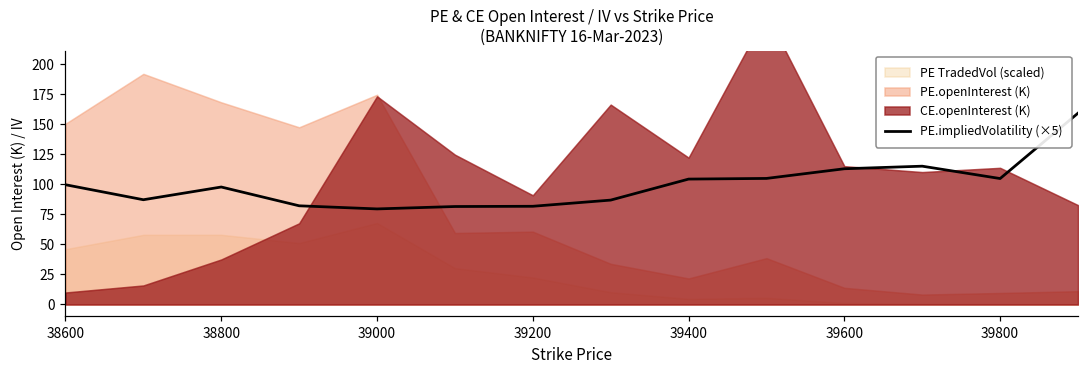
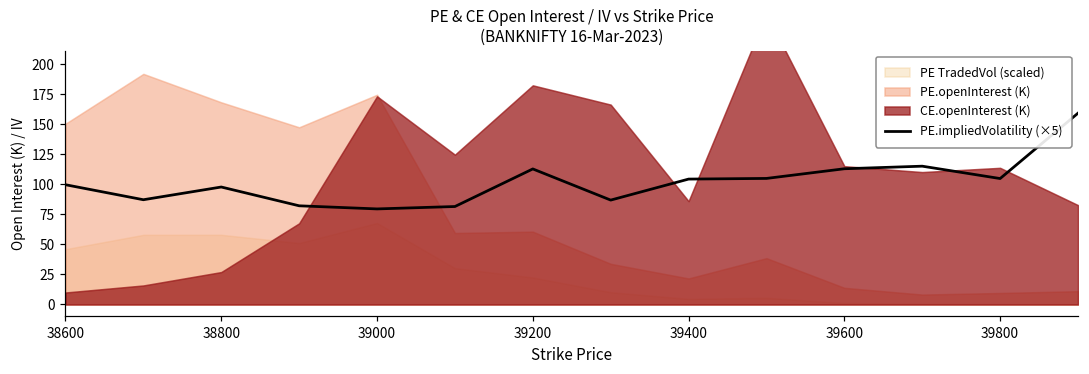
  {
    "PE.impliedVolatility (×5)": {
      "38600": 100,
      "38800": 98,
      "39000": 80,
-     "39200": 82,
+     "39200": 113,
      "39400": 104,
      "39800": 105
    },
    "CE.openInterest (K)": {
      "38600": 10,
-     "38800": 37,
-     "39200": 91,
-     "39400": 122,
+     "38800": 27,
+     "39200": 183,
+     "39400": 86,
      "39800": 114
    }
  }
